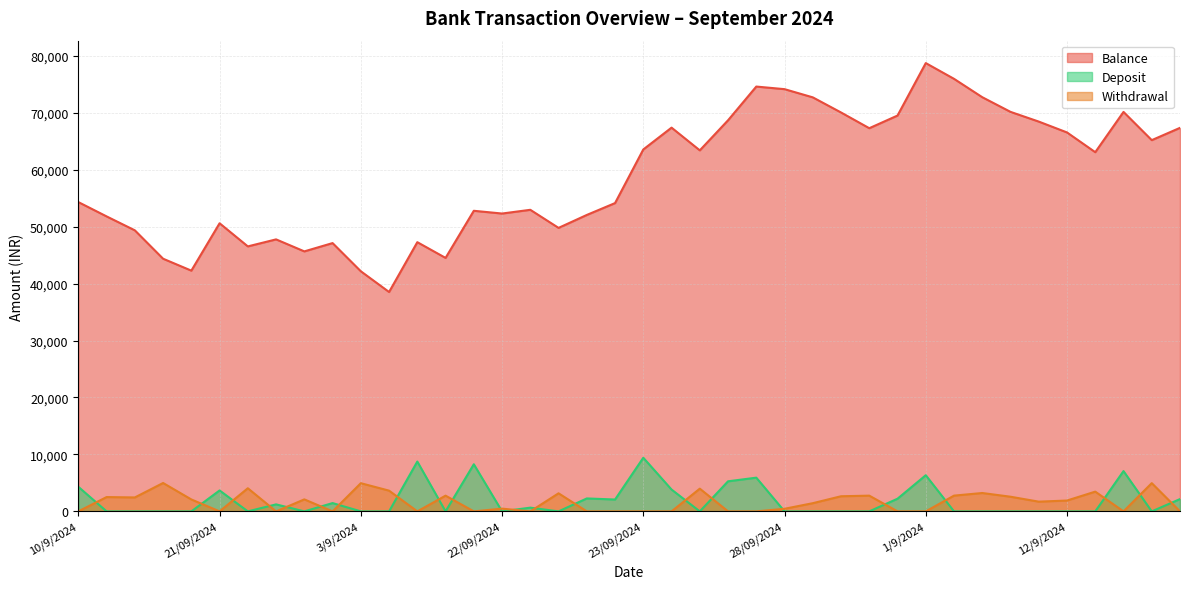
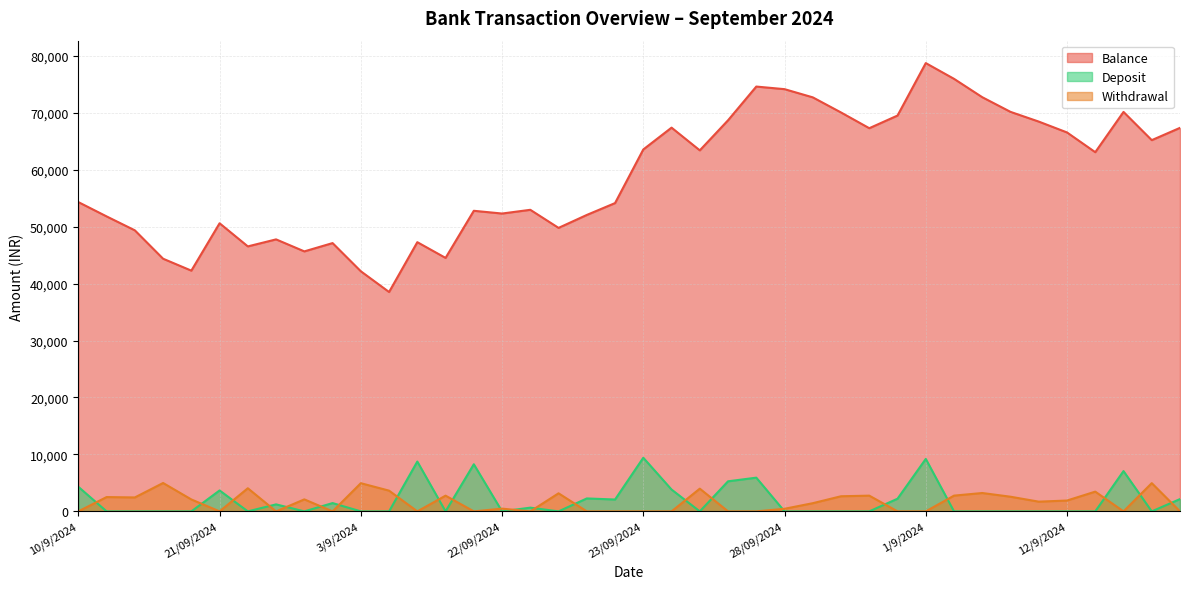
  {
    "Deposit": {
      "21/09/2024": "4,000",
      "28/09/2024": "0",
-     "1/9/2024": "6,000"
+     "1/9/2024": "9,000"
    }
  }
